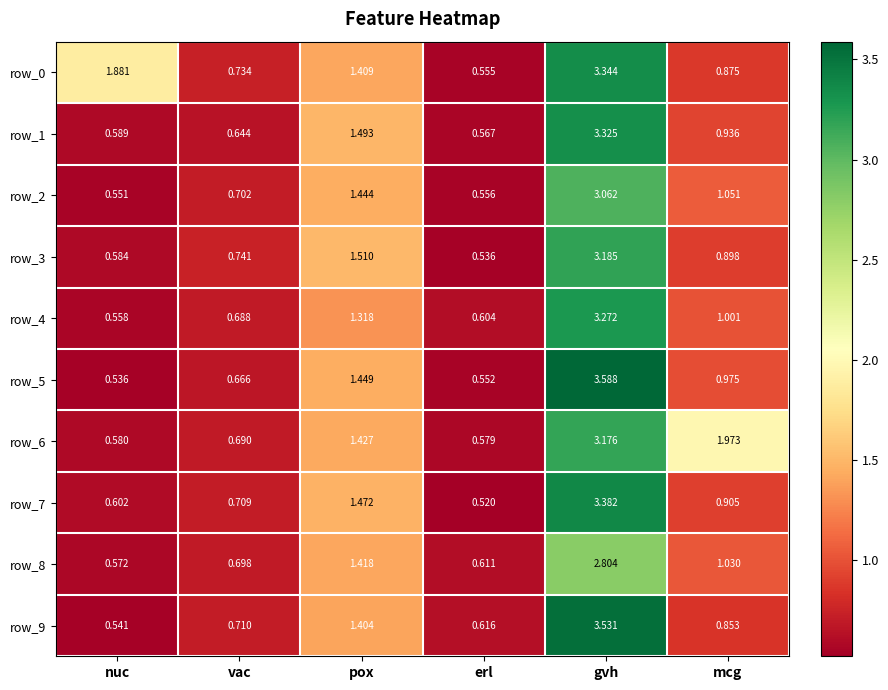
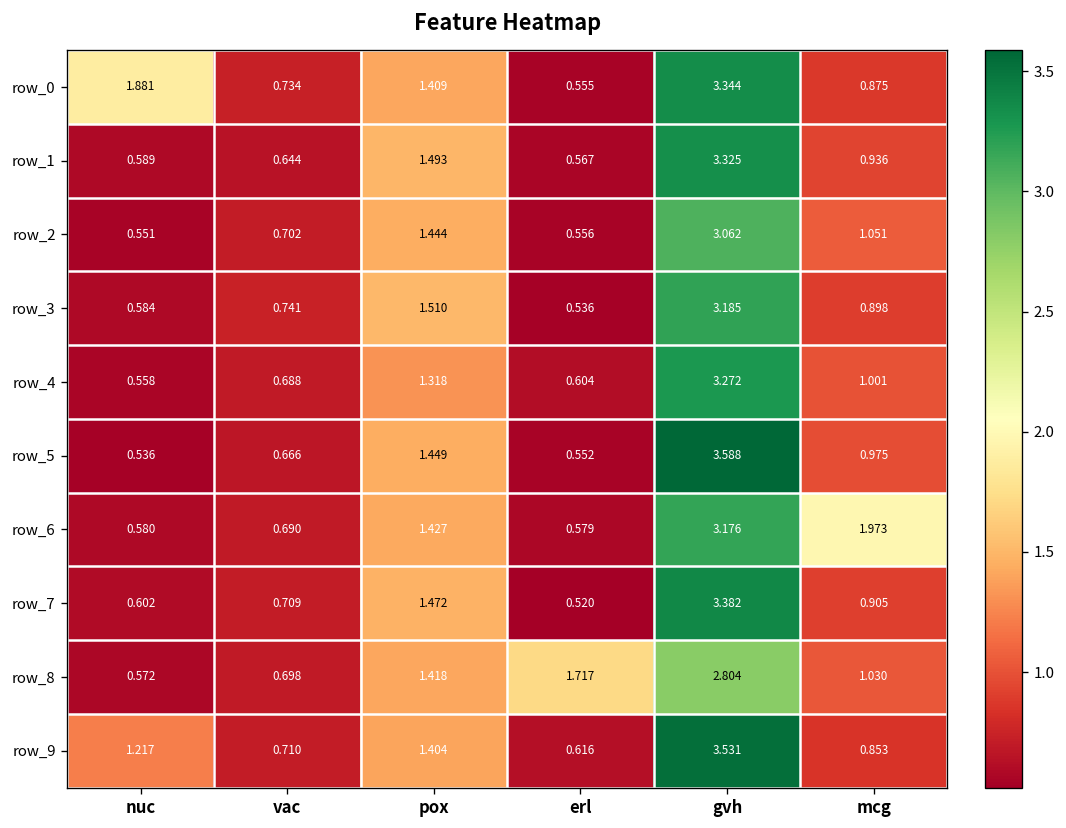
  {
    "row_0": {
      "nuc": 1.881,
      "vac": 0.734,
      "pox": 1.409,
      "erl": 0.555,
      "gvh": 3.344,
      "mcg": 0.875
    },
    "row_1": {
      "nuc": 0.589,
      "vac": 0.644,
      "pox": 1.493,
      "erl": 0.567,
      "gvh": 3.325,
      "mcg": 0.936
    },
    "row_2": {
      "nuc": 0.551,
      "vac": 0.702,
      "pox": 1.444,
      "erl": 0.556,
      "gvh": 3.062,
      "mcg": 1.051
    },
    "row_3": {
      "nuc": 0.584,
      "vac": 0.741,
      "pox": 1.510,
      "erl": 0.536,
      "gvh": 3.185,
      "mcg": 0.898
    },
    "row_4": {
      "nuc": 0.558,
      "vac": 0.688,
      "pox": 1.318,
      "erl": 0.604,
      "gvh": 3.272,
      "mcg": 1.001
    },
    "row_5": {
      "nuc": 0.536,
      "vac": 0.666,
      "pox": 1.449,
      "erl": 0.552,
      "gvh": 3.588,
      "mcg": 0.975
    },
    "row_6": {
      "nuc": 0.580,
      "vac": 0.690,
      "pox": 1.427,
      "erl": 0.579,
      "gvh": 3.176,
      "mcg": 1.973
    },
    "row_7": {
      "nuc": 0.602,
      "vac": 0.709,
      "pox": 1.472,
      "erl": 0.520,
      "gvh": 3.382,
      "mcg": 0.905
    },
    "row_8": {
      "nuc": 0.572,
      "vac": 0.698,
      "pox": 1.418,
-     "erl": 0.611,
+     "erl": 1.717,
      "gvh": 2.804,
      "mcg": 1.030
    },
    "row_9": {
-     "nuc": 0.541,
+     "nuc": 1.217,
      "vac": 0.710,
      "pox": 1.404,
      "erl": 0.616,
      "gvh": 3.531,
      "mcg": 0.853
    }
  }
